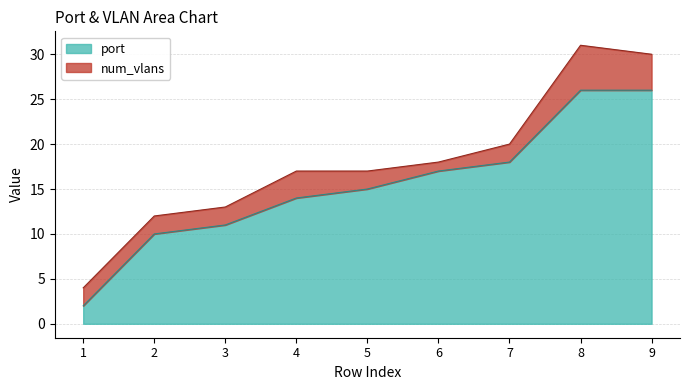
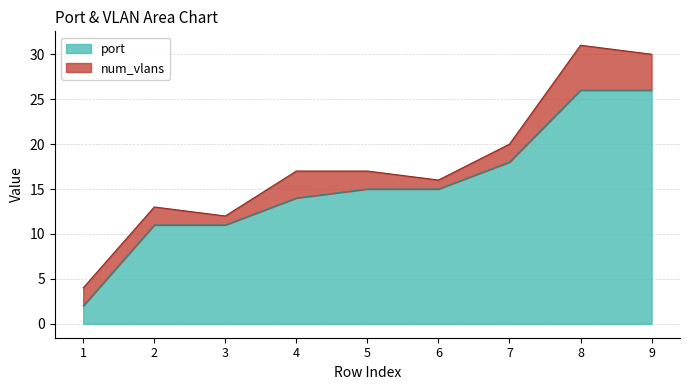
  {
    "port": {
      "1": 2,
-     "2": 10,
+     "2": 11,
      "3": 11,
      "4": 14,
      "5": 15,
-     "6": 17,
+     "6": 15,
      "7": 18,
      "8": 26,
      "9": 26
    },
    "num_vlans": {
      "1": 2,
      "2": 2,
-     "3": 2,
+     "3": 1,
      "4": 3,
      "5": 2,
      "6": 1,
      "7": 2,
      "8": 5,
      "9": 4
    }
  }
